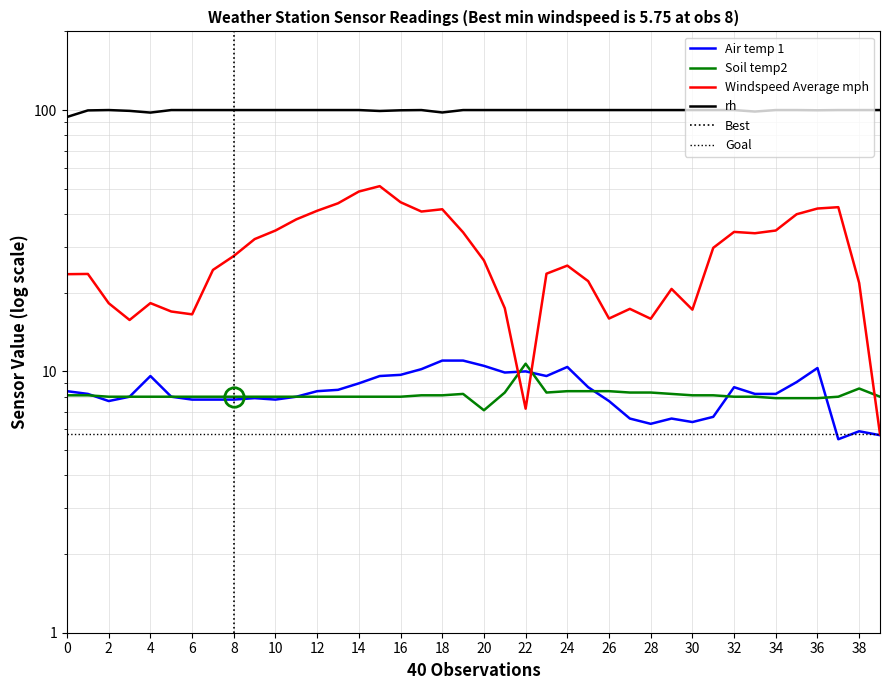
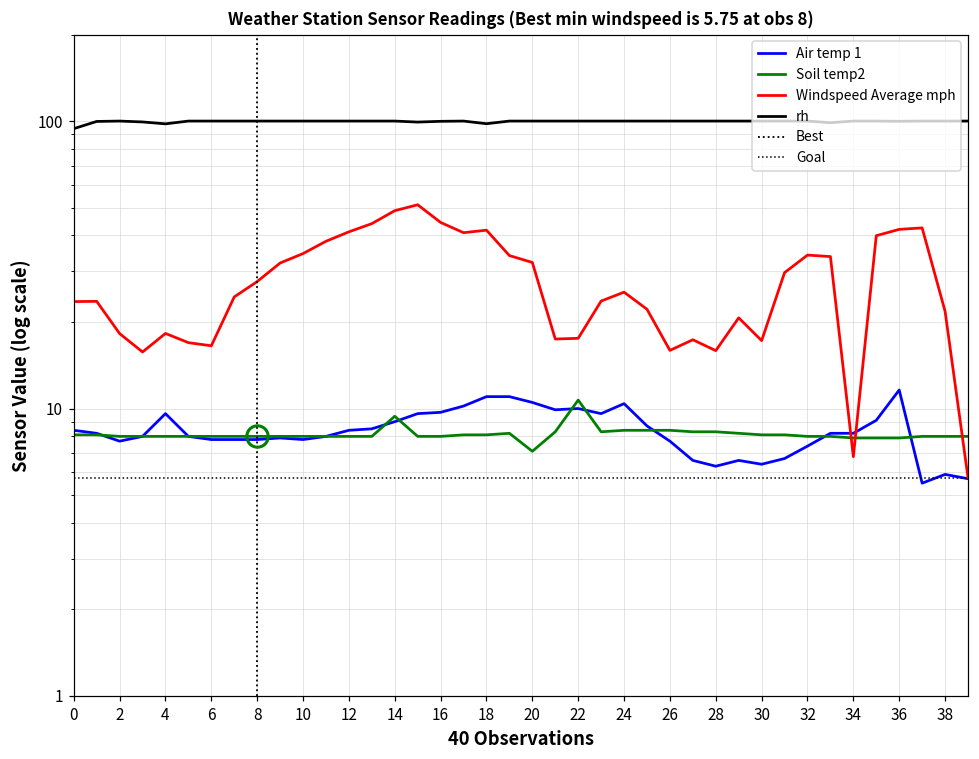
  {
    "Air temp 1": {
      "0": 8.4,
      "2": 7.7,
      "4": 9.6,
      "6": 7.8,
      "8": 7.8,
      "10": 7.8,
      "12": 8.4,
      "14": 9.0,
      "16": 9.7,
      "18": 11.0,
      "20": 10.5,
      "22": 10.0,
      "24": 10.4,
      "26": 7.7,
      "28": 6.3,
      "30": 6.4,
-     "32": 8.7,
+     "32": 7.4,
      "34": 8.2,
-     "36": 10.3,
+     "36": 12,
      "38": 5.9
    },
    "Soil temp2": {
      "0": 8.1,
      "2": 8.0,
      "4": 8.0,
      "6": 8.0,
      "10": 8.0,
      "12": 8.0,
-     "14": 8.0,
+     "14": 9.4,
      "16": 8.0,
      "18": 8.1,
      "20": 7.1,
      "22": 10.7,
      "24": 8.4,
      "26": 8.4,
      "28": 8.3,
      "30": 8.1,
      "32": 8.0,
      "34": 7.9,
      "36": 7.9,
-     "38": 8.6
+     "38": 8.0
    },
    "Windspeed Average mph": {
      "0": 24,
      "2": 18,
      "4": 18,
      "6": 17,
      "8": 28,
      "10": 35,
      "12": 41,
      "14": 49,
      "16": 44,
      "18": 42,
-     "20": 27,
-     "22": 7.2,
+     "20": 32,
+     "22": 18,
      "24": 25,
      "26": 16,
      "28": 16,
      "30": 17,
      "32": 34,
-     "34": 35,
+     "34": 6.8,
      "36": 42,
      "38": 22
    },
    "rh": {
      "0": 94,
      "2": 100,
      "4": 98,
      "6": 100,
      "8": 100,
      "10": 100,
      "12": 100,
      "14": 100,
      "16": 100,
      "18": 98,
      "20": 100,
      "22": 100,
      "24": 100,
      "26": 100,
      "28": 100
    }
  }
